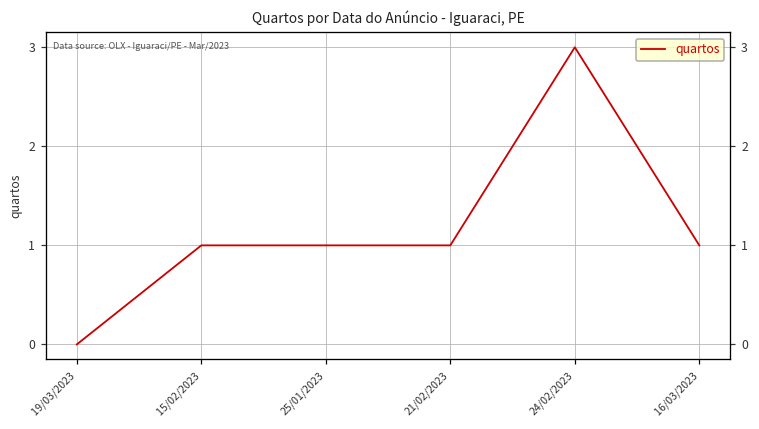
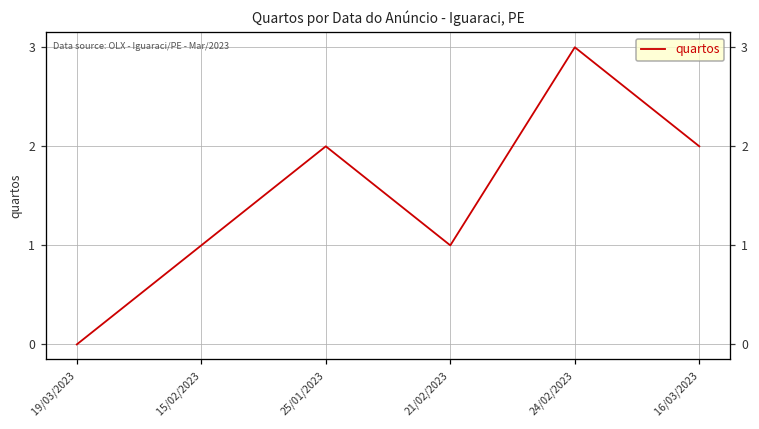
  {
    "19/03/2023": 0,
    "15/02/2023": 1,
-   "25/01/2023": 1,
+   "25/01/2023": 2,
    "21/02/2023": 1,
    "24/02/2023": 3,
-   "16/03/2023": 1
+   "16/03/2023": 2
  }
